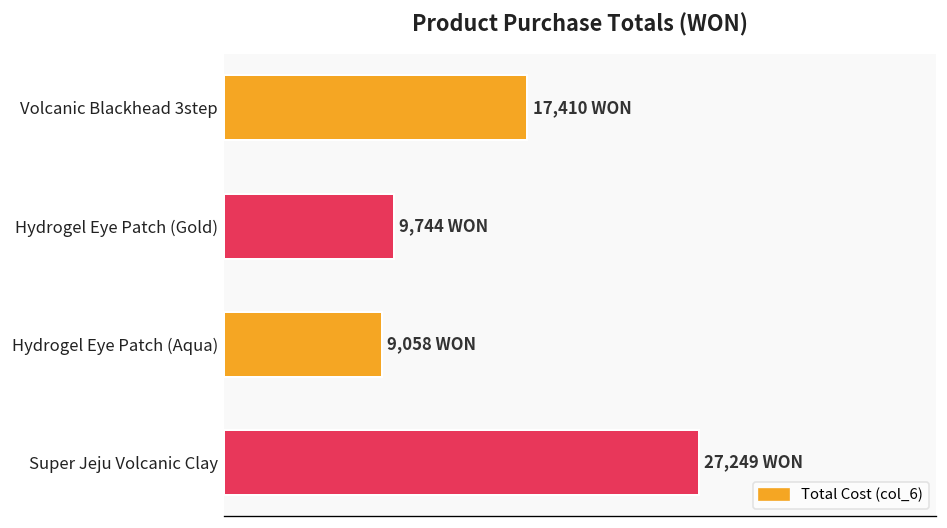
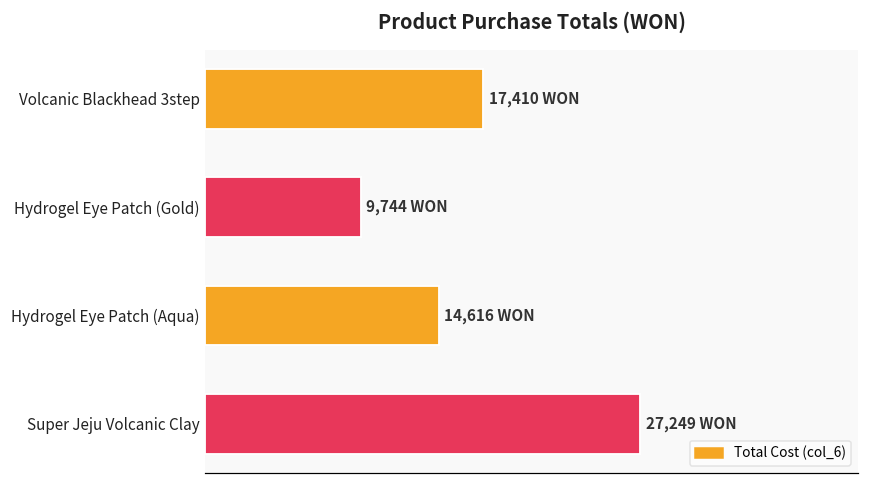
  {
    "Volcanic Blackhead 3step": "17,410",
    "Hydrogel Eye Patch (Gold)": "9,744",
-   "Hydrogel Eye Patch (Aqua)": "9,058",
+   "Hydrogel Eye Patch (Aqua)": "14,616",
    "Super Jeju Volcanic Clay": "27,249"
  }
